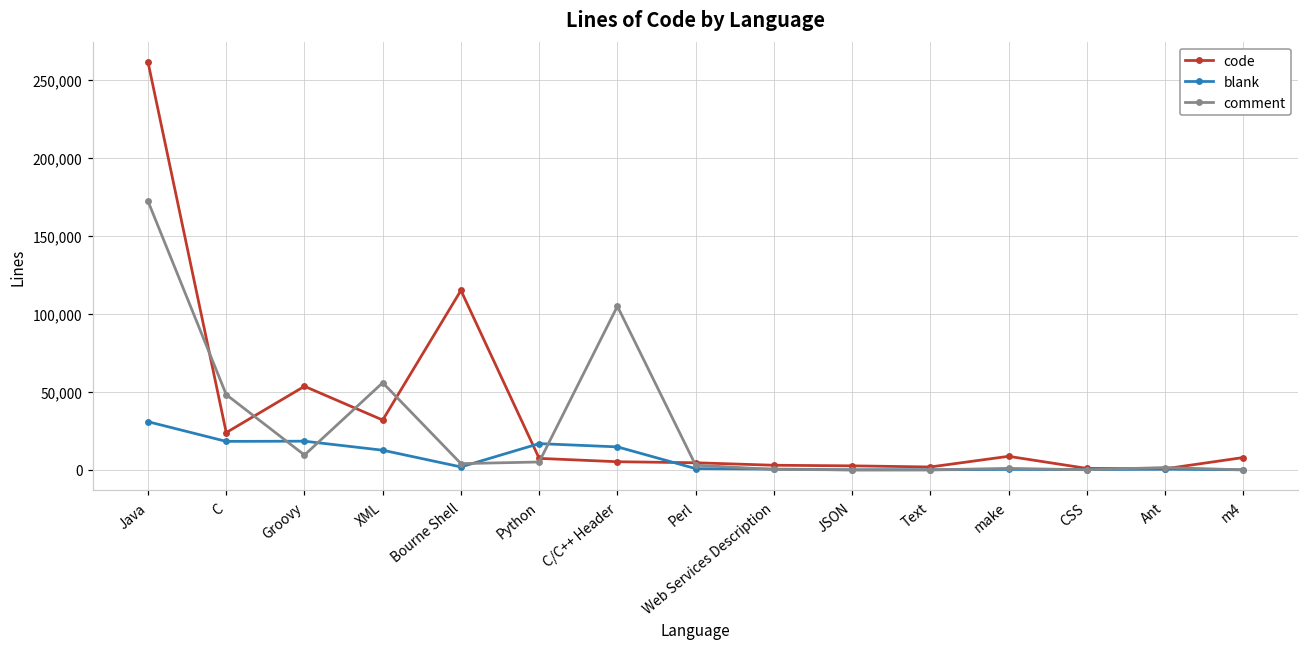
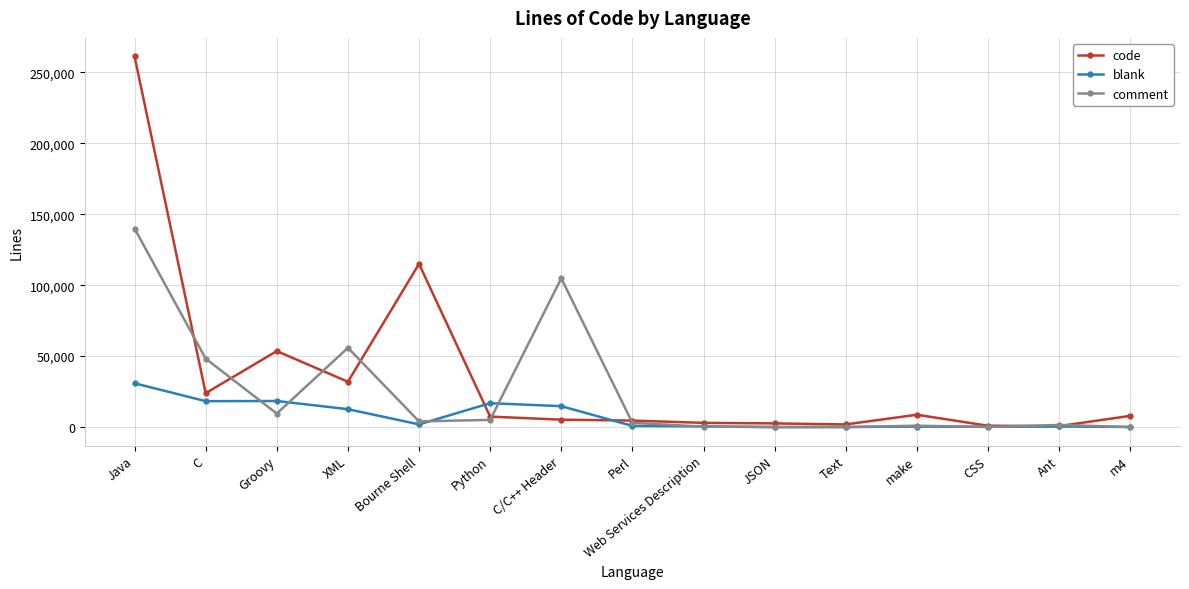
  {
    "code": {
      "Java": "261,000",
      "C": "24,000",
      "Groovy": "54,000",
      "XML": "32,000",
      "Bourne Shell": "115,000",
      "Python": "7,000",
      "C/C++ Header": "5,000",
      "Web Services Description": "3,000",
      "JSON": "3,000",
      "Text": "2,000",
      "make": "9,000",
      "m4": "8,000"
    },
    "blank": {
      "Java": "31,000",
      "C": "18,000",
      "Groovy": "18,000",
      "XML": "13,000",
      "Bourne Shell": "2,000",
      "Python": "17,000",
      "C/C++ Header": "15,000",
      "Perl": "1,000"
    },
    "comment": {
-     "Java": "172,000",
+     "Java": "140,000",
      "C": "48,000",
      "Groovy": "10,000",
      "XML": "56,000",
      "Bourne Shell": "4,000",
      "Python": "5,000",
      "C/C++ Header": "105,000"
    }
  }
